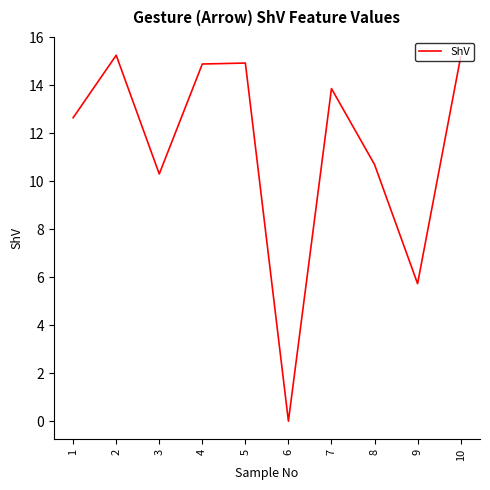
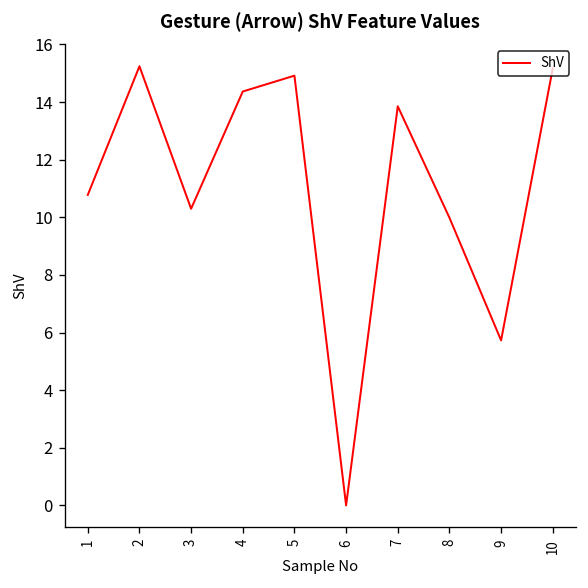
  {
-   "1": 12.6,
+   "1": 10.8,
    "2": 15.2,
    "3": 10.3,
-   "4": 14.9,
+   "4": 14.4,
    "5": 14.9,
    "6": 0.0,
    "7": 13.9,
-   "8": 10.7,
+   "8": 10.0,
    "9": 5.7
  }
